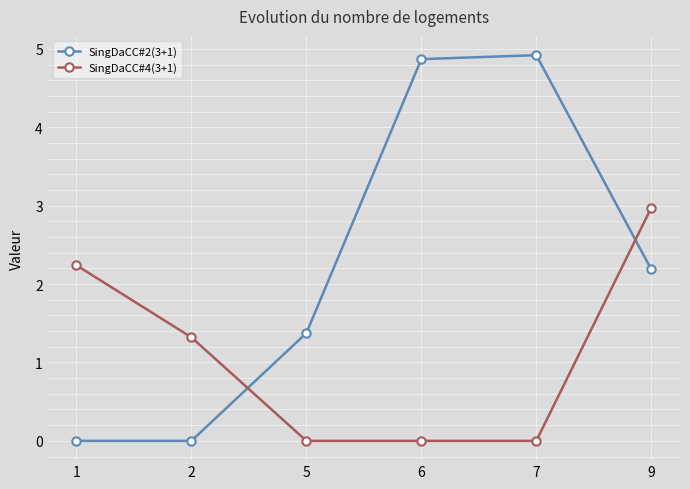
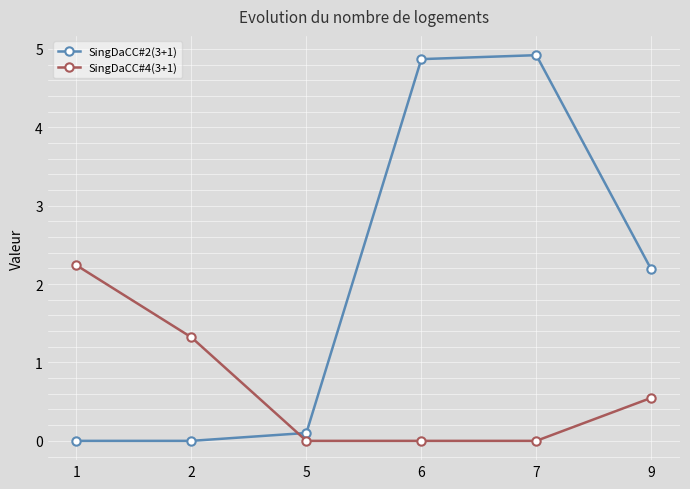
  {
    "SingDaCC#2(3+1)": {
      "1": 0.0,
      "2": 0.0,
-     "5": 1.4,
+     "5": 0.1,
      "6": 4.9,
      "7": 4.9,
      "9": 2.2
    },
    "SingDaCC#4(3+1)": {
      "1": 2.2,
      "2": 1.3,
      "5": 0.0,
      "6": 0.0,
      "7": 0.0,
-     "9": 3.0
+     "9": 0.5
    }
  }
